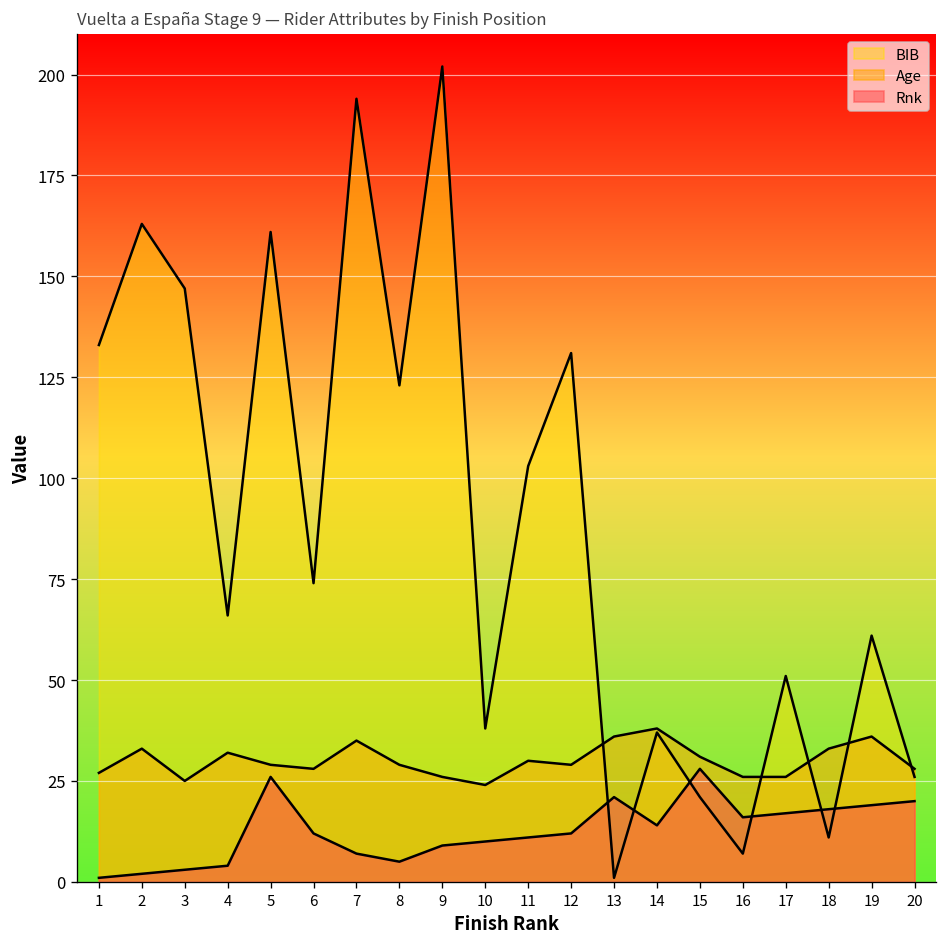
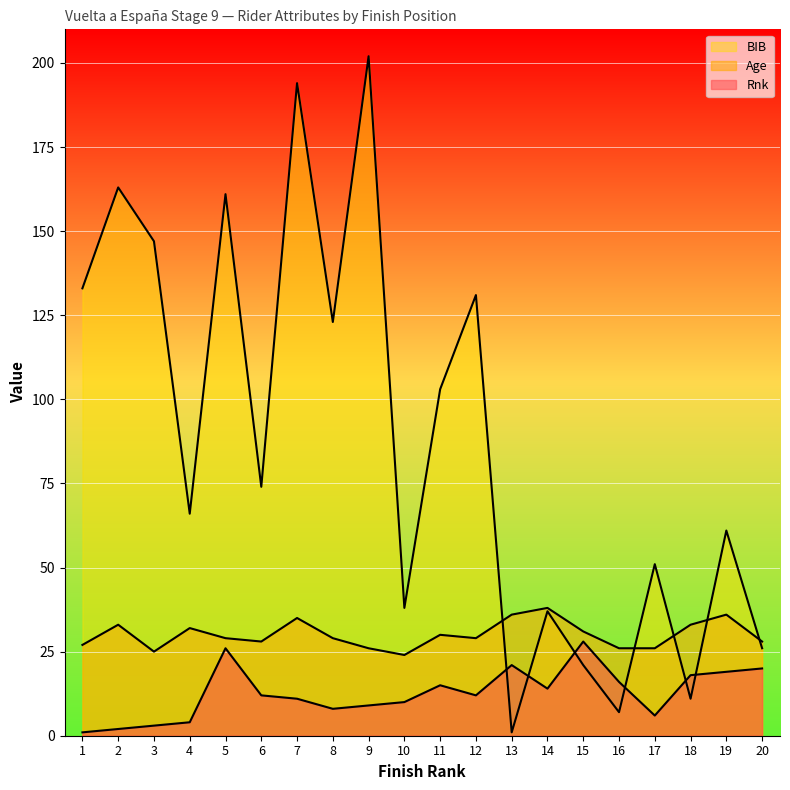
  {
    "Rnk": {
      "1": 1,
      "2": 2,
      "3": 3,
      "4": 4,
      "5": 26,
      "6": 12,
-     "7": 7,
-     "8": 5,
+     "7": 11,
+     "8": 8,
      "9": 9,
      "10": 10,
-     "11": 11,
+     "11": 15,
      "12": 12,
      "13": 21,
      "14": 14,
      "15": 28,
      "16": 16,
-     "17": 17,
+     "17": 6,
      "18": 18,
      "19": 19,
      "20": 20
    }
  }
